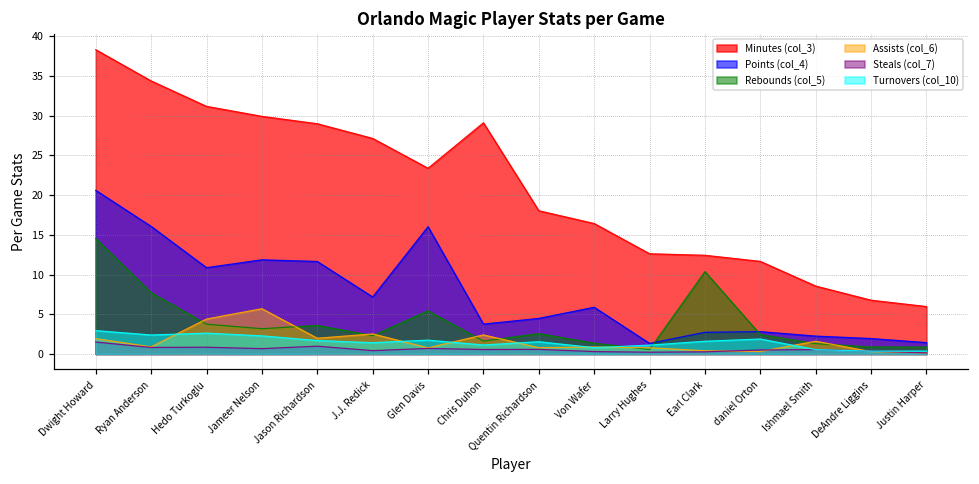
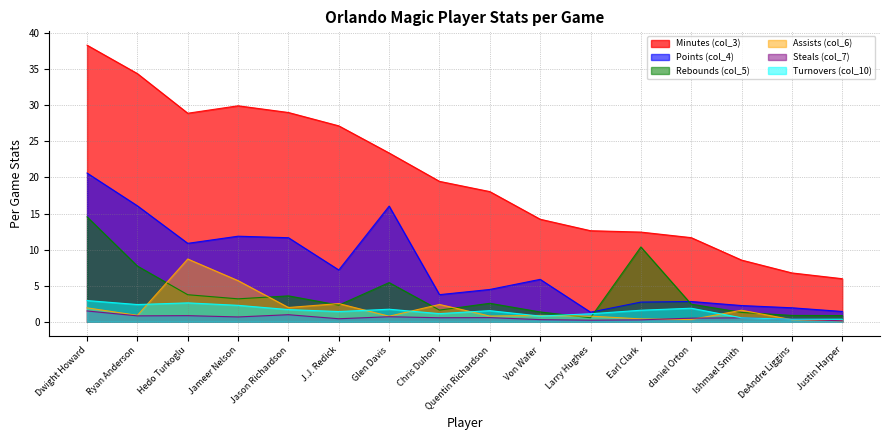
  {
    "Minutes (col_3)": {
      "Dwight Howard": 38,
      "Ryan Anderson": 34,
-     "Hedo Turkoglu": 31,
+     "Hedo Turkoglu": 29,
      "Jameer Nelson": 30,
      "Jason Richardson": 29,
      "J.J. Redick": 27,
      "Glen Davis": 23,
-     "Chris Duhon": 29,
+     "Chris Duhon": 19,
      "Quentin Richardson": 18,
-     "Von Wafer": 16,
+     "Von Wafer": 14,
      "Larry Hughes": 13,
      "Earl Clark": 12,
      "daniel Orton": 12,
      "Ishmael Smith": 9,
      "DeAndre Liggins": 7,
      "Justin Harper": 6
    },
    "Points (col_4)": {
      "Dwight Howard": 21,
      "Ryan Anderson": 16,
      "Hedo Turkoglu": 11,
      "Jameer Nelson": 12,
      "Jason Richardson": 12,
      "J.J. Redick": 7,
      "Glen Davis": 16,
      "Chris Duhon": 4,
      "Quentin Richardson": 4,
      "Von Wafer": 6,
      "Earl Clark": 3,
      "daniel Orton": 3,
      "Ishmael Smith": 2,
      "DeAndre Liggins": 2,
      "Justin Harper": 1
    },
    "Rebounds (col_5)": {
      "Dwight Howard": 15,
      "Ryan Anderson": 8,
      "Hedo Turkoglu": 4,
      "Jameer Nelson": 3,
      "Jason Richardson": 4,
      "Glen Davis": 5,
      "Chris Duhon": 2,
      "Quentin Richardson": 3,
      "Von Wafer": 1,
      "Earl Clark": 10,
      "daniel Orton": 2,
      "DeAndre Liggins": 1,
      "Justin Harper": 1
    },
    "Assists (col_6)": {
      "Dwight Howard": 2,
-     "Hedo Turkoglu": 4,
+     "Hedo Turkoglu": 9,
      "Jameer Nelson": 6,
      "Chris Duhon": 2
    },
    "Steals (col_7)": {
      "Dwight Howard": 2,
      "Hedo Turkoglu": 1,
      "Jameer Nelson": 1,
      "Jason Richardson": 1,
      "J.J. Redick": 0,
      "Chris Duhon": 1,
      "Von Wafer": 0
    },
    "Turnovers (col_10)": {
      "Dwight Howard": 3,
      "Ryan Anderson": 2,
      "Hedo Turkoglu": 3,
      "Jameer Nelson": 2,
      "J.J. Redick": 1,
      "Glen Davis": 2,
      "Chris Duhon": 1,
      "Quentin Richardson": 2,
      "Earl Clark": 2,
      "daniel Orton": 2
    }
  }
